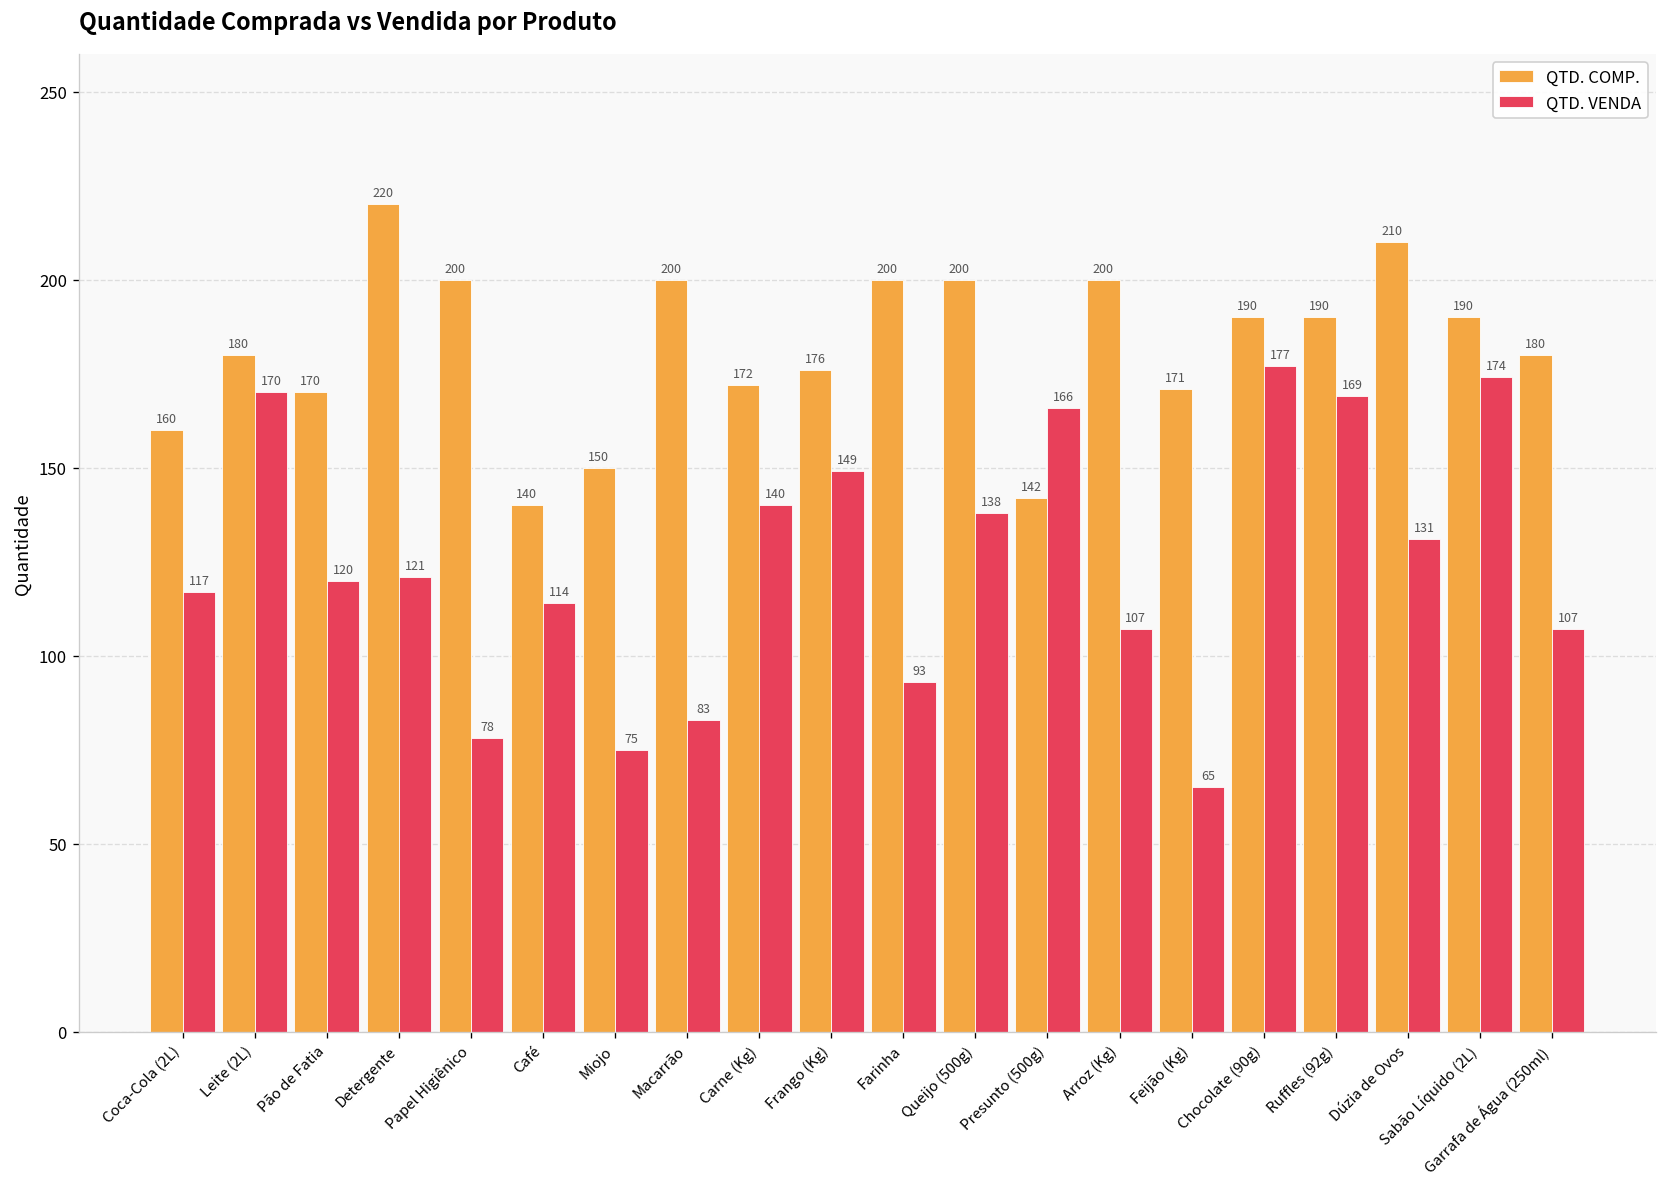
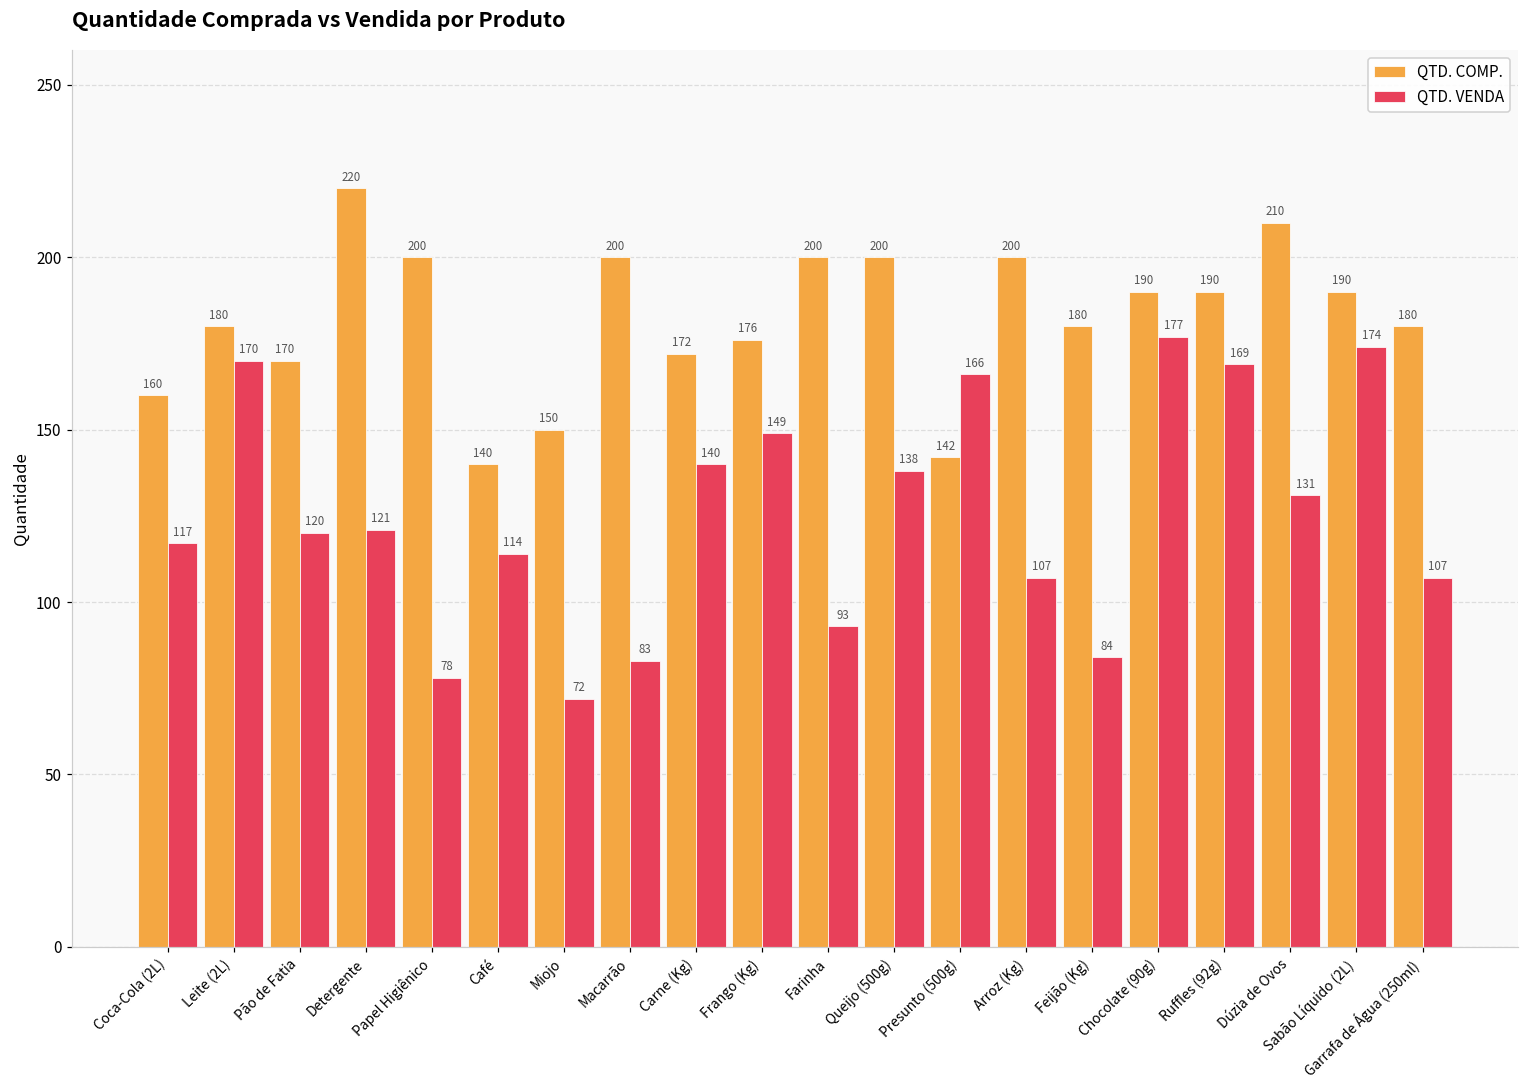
  {
    "QTD. COMP.": {
      "Coca-Cola (2L)": 160,
      "Leite (2L)": 180,
      "Pão de Fatia": 170,
      "Detergente": 220,
      "Papel Higiênico": 200,
      "Café": 140,
      "Miojo": 150,
      "Macarrão": 200,
      "Carne (Kg)": 172,
      "Frango (Kg)": 176,
      "Farinha": 200,
      "Queijo (500g)": 200,
      "Presunto (500g)": 142,
      "Arroz (Kg)": 200,
-     "Feijão (Kg)": 171,
+     "Feijão (Kg)": 180,
      "Chocolate (90g)": 190,
      "Ruffles (92g)": 190,
      "Dúzia de Ovos": 210,
      "Sabão Líquido (2L)": 190,
      "Garrafa de Água (250ml)": 180
    },
    "QTD. VENDA": {
      "Coca-Cola (2L)": 117,
      "Leite (2L)": 170,
      "Pão de Fatia": 120,
      "Detergente": 121,
      "Papel Higiênico": 78,
      "Café": 114,
-     "Miojo": 75,
+     "Miojo": 72,
      "Macarrão": 83,
      "Carne (Kg)": 140,
      "Frango (Kg)": 149,
      "Farinha": 93,
      "Queijo (500g)": 138,
      "Presunto (500g)": 166,
      "Arroz (Kg)": 107,
-     "Feijão (Kg)": 65,
+     "Feijão (Kg)": 84,
      "Chocolate (90g)": 177,
      "Ruffles (92g)": 169,
      "Dúzia de Ovos": 131,
      "Sabão Líquido (2L)": 174,
      "Garrafa de Água (250ml)": 107
    }
  }
